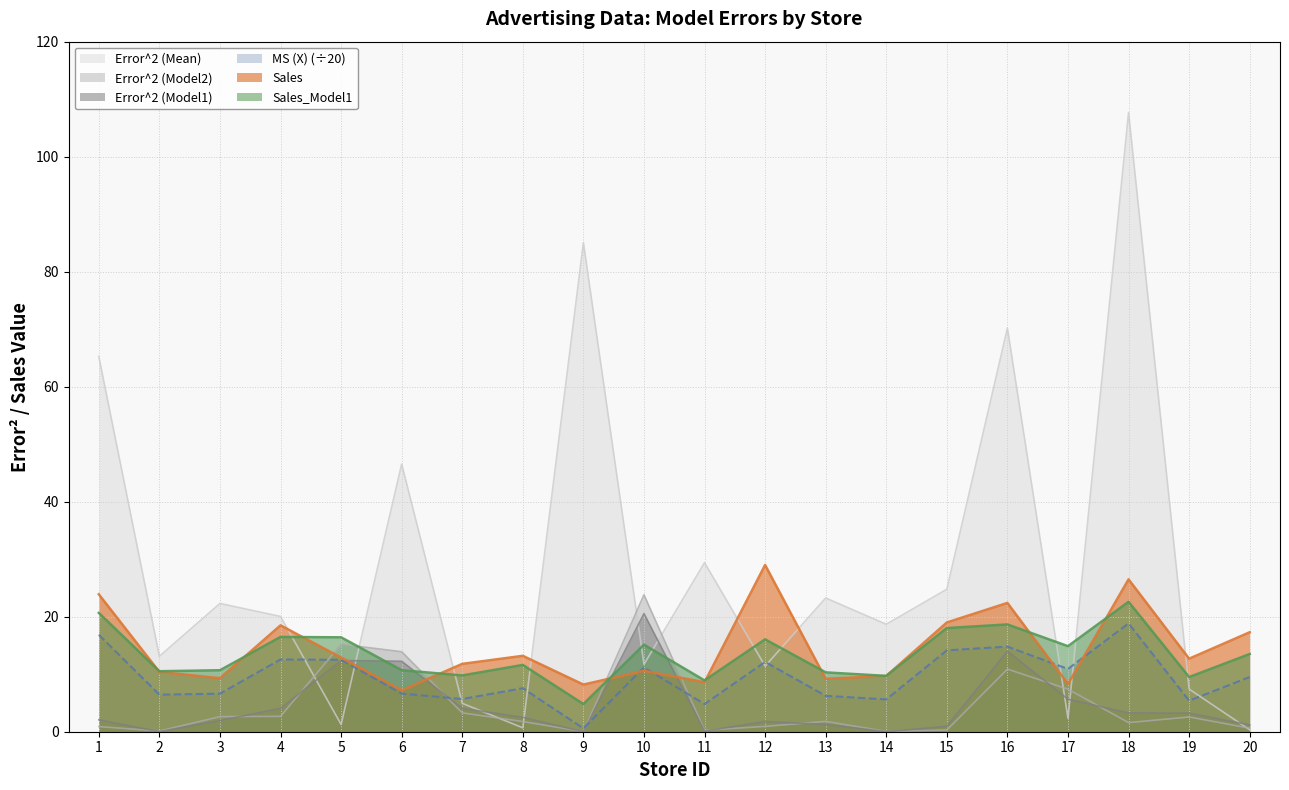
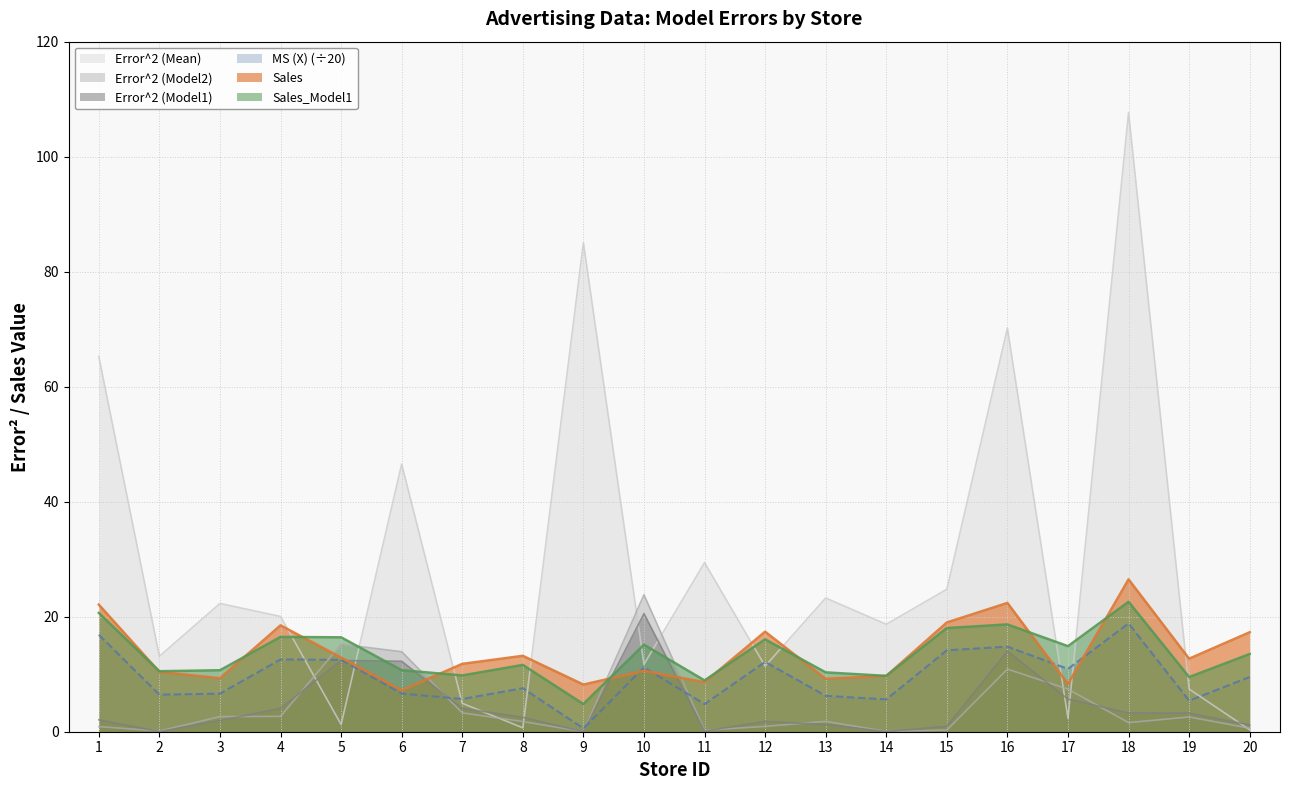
  {
    "Sales": {
-     "1": 24,
+     "1": 22,
      "3": 9,
      "4": 19,
      "6": 7,
      "7": 12,
      "8": 13,
      "9": 8,
      "10": 11,
-     "12": 29,
+     "12": 17,
      "13": 9,
      "15": 19,
      "16": 22,
      "17": 8,
      "18": 27,
      "19": 13,
      "20": 17
    }
  }
